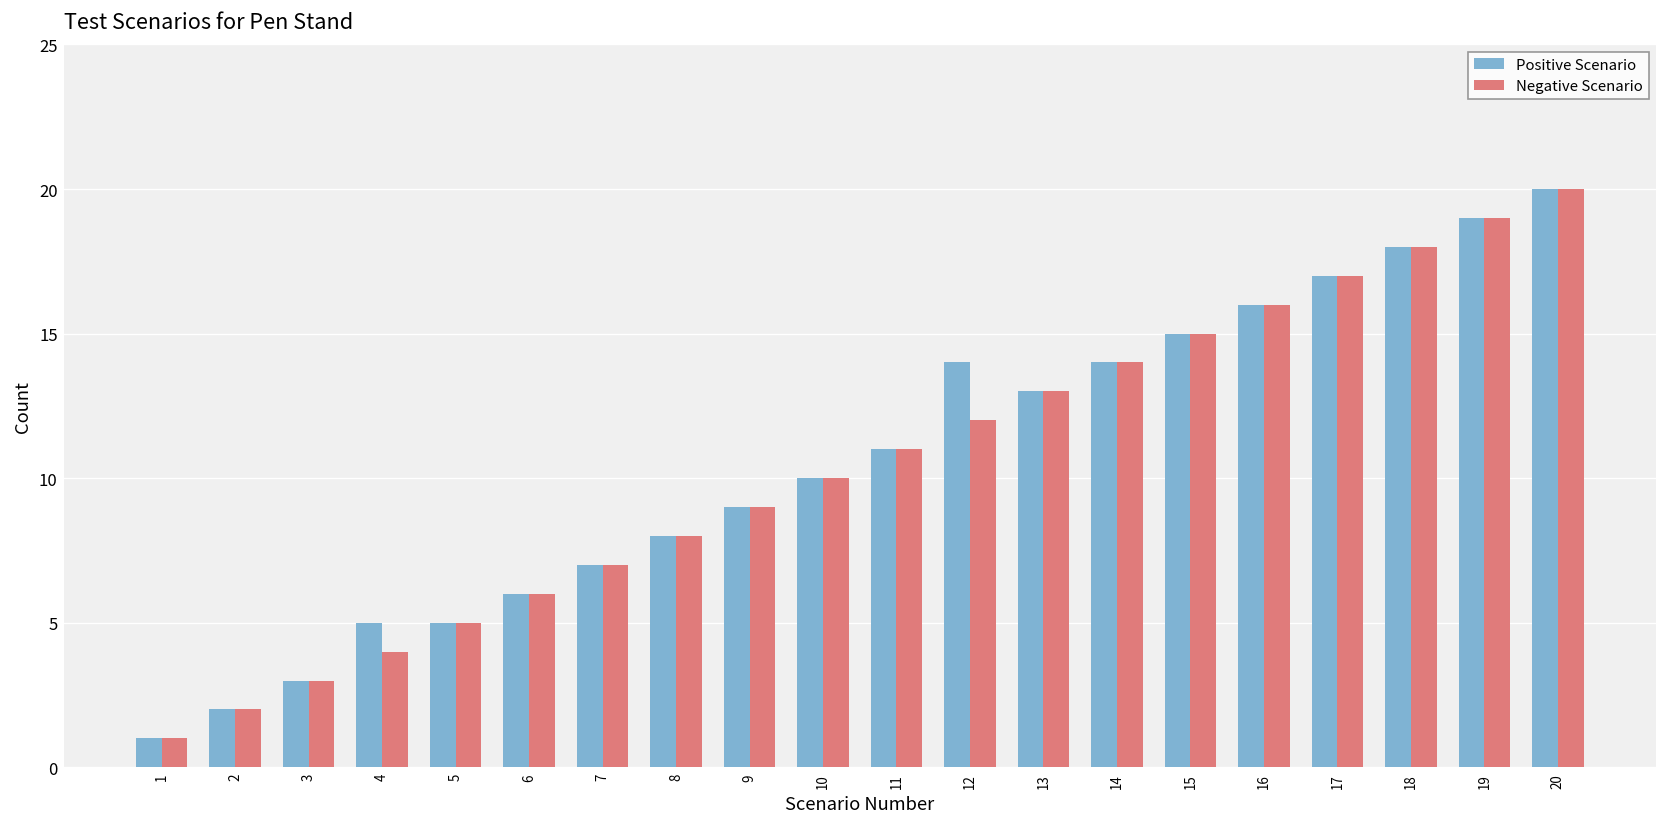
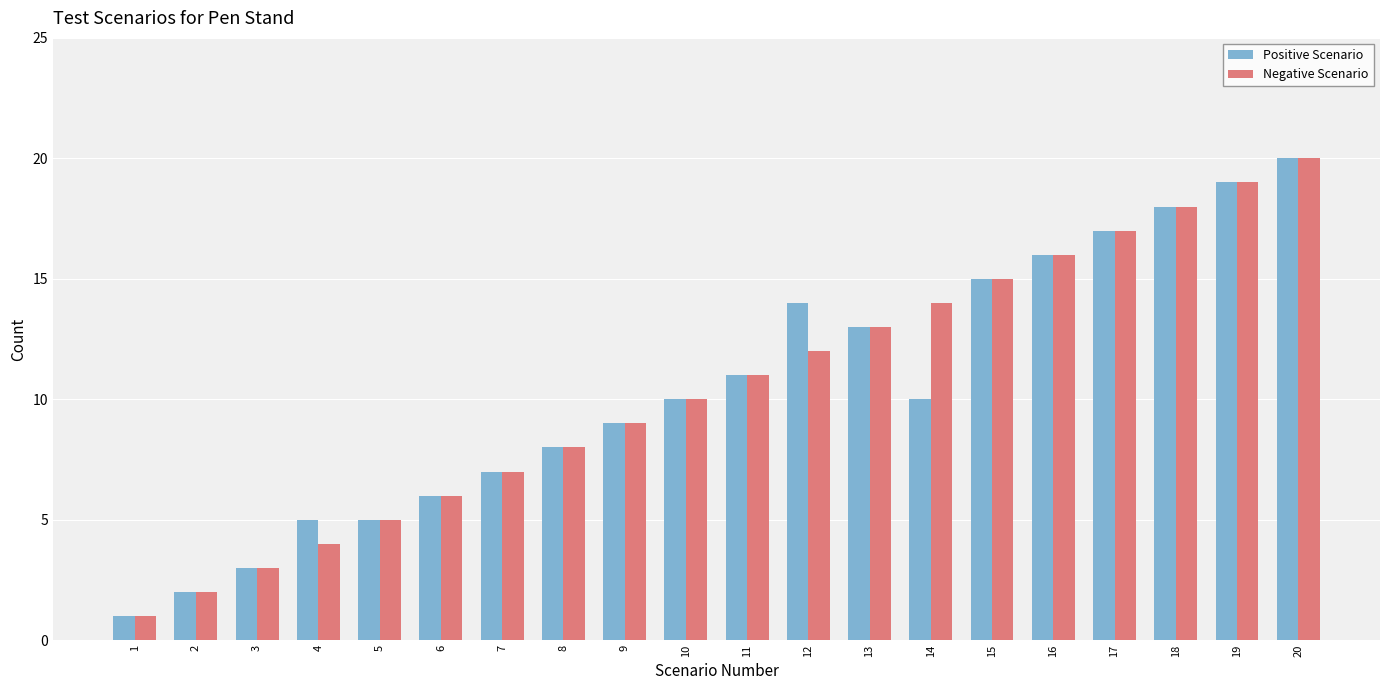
  {
    "Positive Scenario": {
      "1": 1,
      "2": 2,
      "3": 3,
      "4": 5,
      "5": 5,
      "6": 6,
      "7": 7,
      "8": 8,
      "9": 9,
      "10": 10,
      "11": 11,
      "12": 14,
      "13": 13,
-     "14": 14,
+     "14": 10,
      "15": 15,
      "16": 16,
      "17": 17,
      "18": 18,
      "19": 19,
      "20": 20
    },
    "Negative Scenario": {
      "1": 1,
      "2": 2,
      "3": 3,
      "4": 4,
      "5": 5,
      "6": 6,
      "7": 7,
      "8": 8,
      "9": 9,
      "10": 10,
      "11": 11,
      "12": 12,
      "13": 13,
      "14": 14,
      "15": 15,
      "16": 16,
      "17": 17,
      "18": 18,
      "19": 19,
      "20": 20
    }
  }
